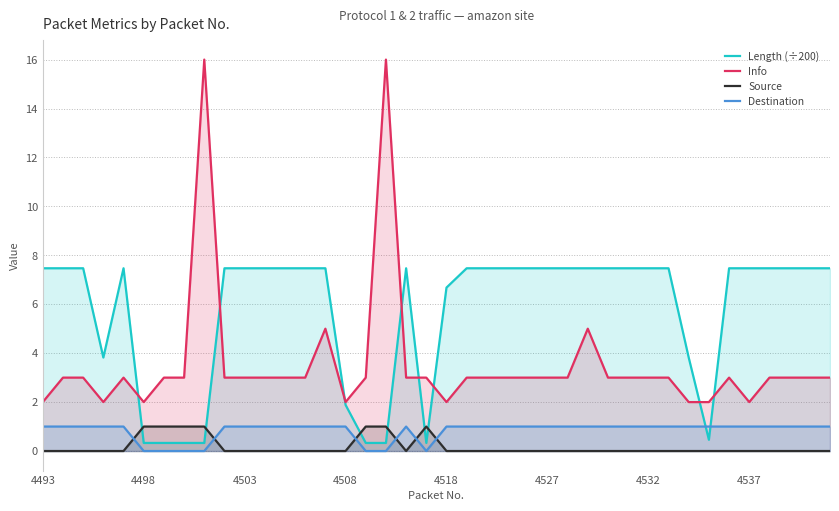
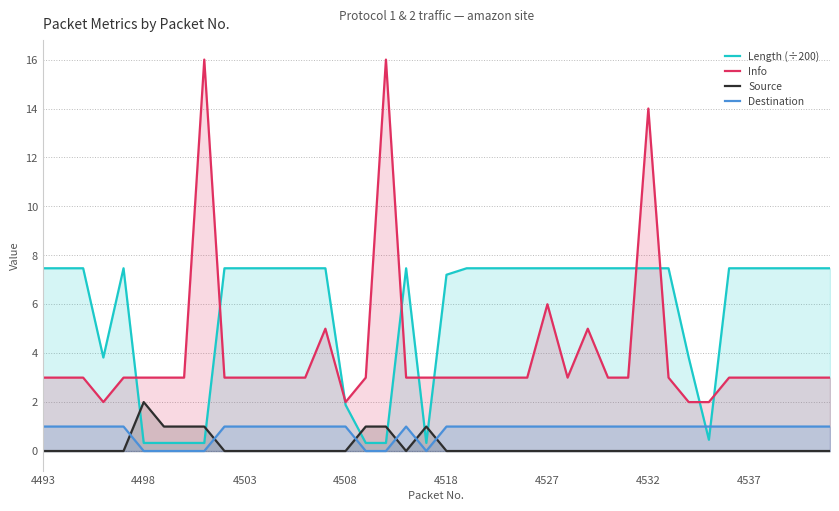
  {
    "Length (÷200)": {
      "4493": 7.5,
      "4498": 0.3,
      "4503": 7.5,
      "4508": 1.9,
-     "4518": 6.7,
+     "4518": 7.2,
      "4527": 7.5,
      "4532": 7.5,
      "4537": 7.5
    },
    "Info": {
-     "4493": 2,
-     "4498": 2,
+     "4493": 3,
+     "4498": 3,
      "4503": 3,
      "4508": 2,
-     "4518": 2,
-     "4527": 3,
-     "4532": 3,
-     "4537": 2
+     "4518": 3,
+     "4527": 6,
+     "4532": 14,
+     "4537": 3
    },
    "Source": {
      "4493": 0,
-     "4498": 1,
+     "4498": 2,
      "4503": 0,
      "4508": 0,
      "4518": 0,
      "4527": 0,
      "4532": 0,
      "4537": 0
    },
    "Destination": {
      "4493": 1.0,
      "4498": 0.0,
      "4503": 1.0,
      "4508": 1.0,
      "4518": 1.0,
      "4527": 1.0,
      "4532": 1.0,
      "4537": 1.0
    }
  }
